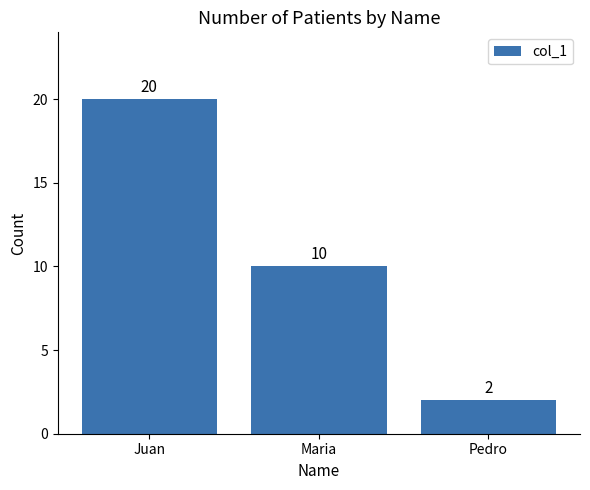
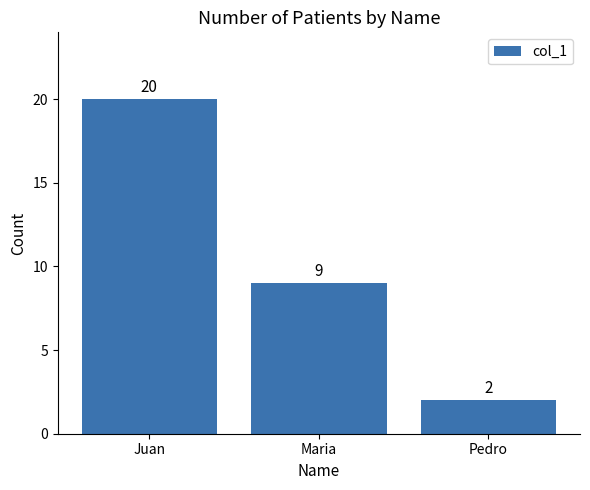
  {
    "Juan": 20,
-   "Maria": 10,
+   "Maria": 9,
    "Pedro": 2
  }
